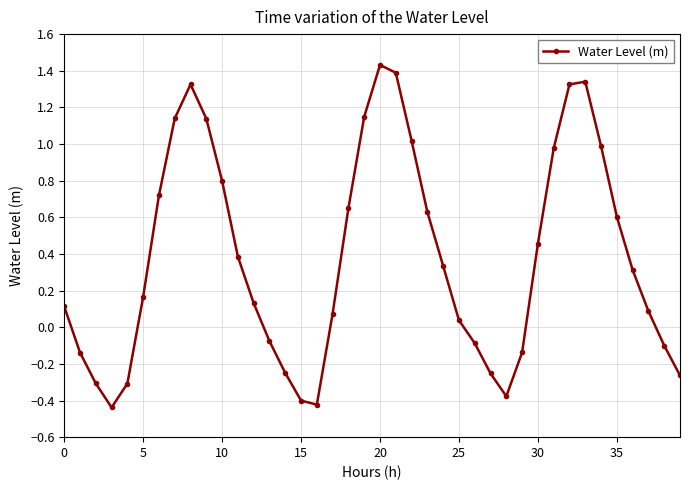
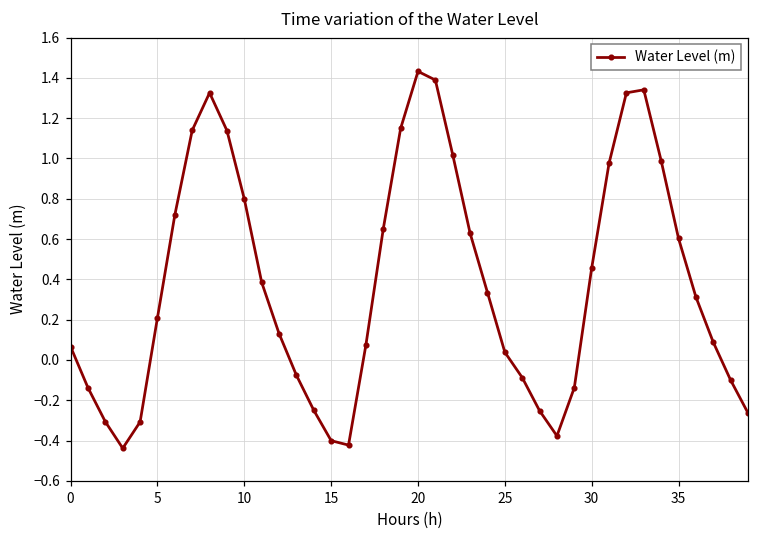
  {
-   "0": 0.11,
-   "5": 0.17,
+   "0": 0.07,
+   "5": 0.21,
    "10": 0.80,
    "15": -0.40,
    "20": 1.43,
    "25": 0.04,
    "30": 0.46,
    "35": 0.60
  }
